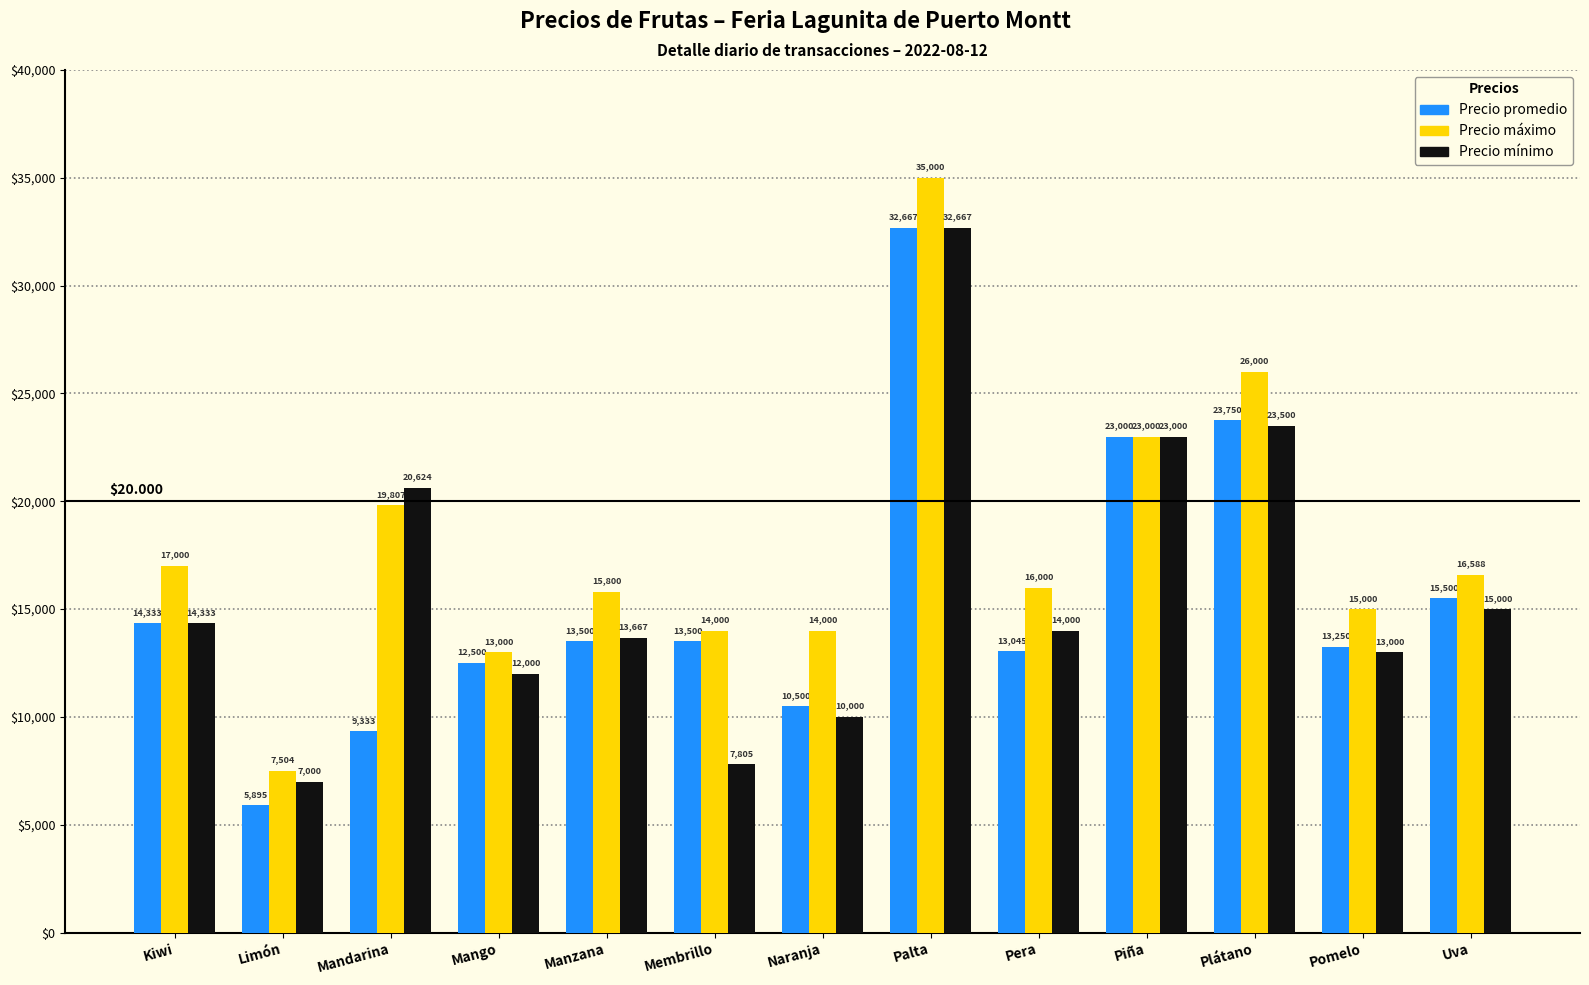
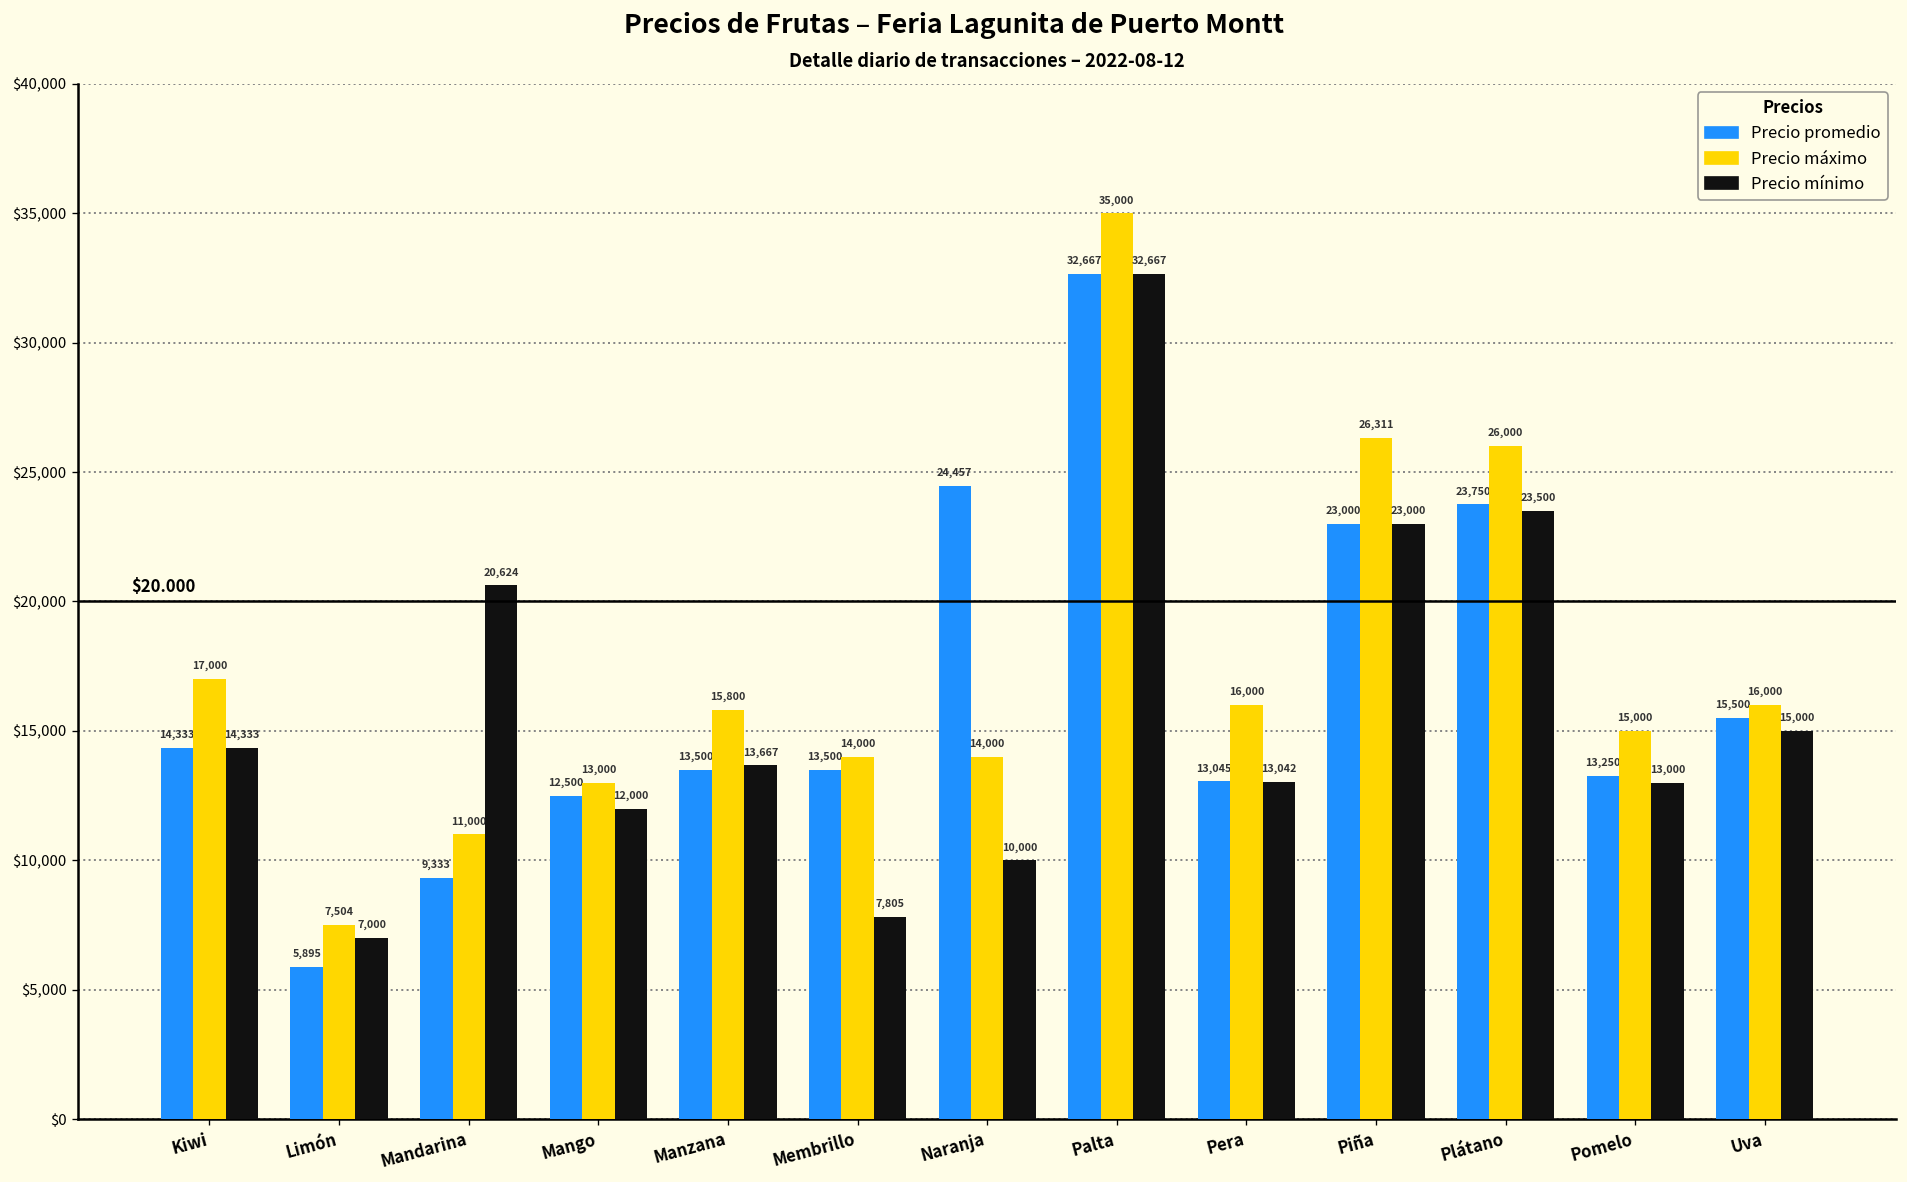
  {
    "Precio promedio": {
      "Kiwi": "14,333",
      "Limón": "5,895",
      "Mandarina": "9,333",
      "Mango": "12,500",
      "Manzana": "13,500",
      "Membrillo": "13,500",
-     "Naranja": "10,500",
+     "Naranja": "24,457",
      "Palta": "32,667",
      "Pera": "13,045",
      "Piña": "23,000",
      "Plátano": "23,750",
      "Pomelo": "13,250",
      "Uva": "15,500"
    },
    "Precio máximo": {
      "Kiwi": "17,000",
      "Limón": "7,504",
-     "Mandarina": "19,807",
+     "Mandarina": "11,000",
      "Mango": "13,000",
      "Manzana": "15,800",
      "Membrillo": "14,000",
      "Naranja": "14,000",
      "Palta": "35,000",
      "Pera": "16,000",
-     "Piña": "23,000",
+     "Piña": "26,311",
      "Plátano": "26,000",
      "Pomelo": "15,000",
-     "Uva": "16,588"
+     "Uva": "16,000"
    },
    "Precio mínimo": {
      "Kiwi": "14,333",
      "Limón": "7,000",
      "Mandarina": "20,624",
      "Mango": "12,000",
      "Manzana": "13,667",
      "Membrillo": "7,805",
      "Naranja": "10,000",
      "Palta": "32,667",
-     "Pera": "14,000",
+     "Pera": "13,042",
      "Piña": "23,000",
      "Plátano": "23,500",
      "Pomelo": "13,000",
      "Uva": "15,000"
    }
  }
